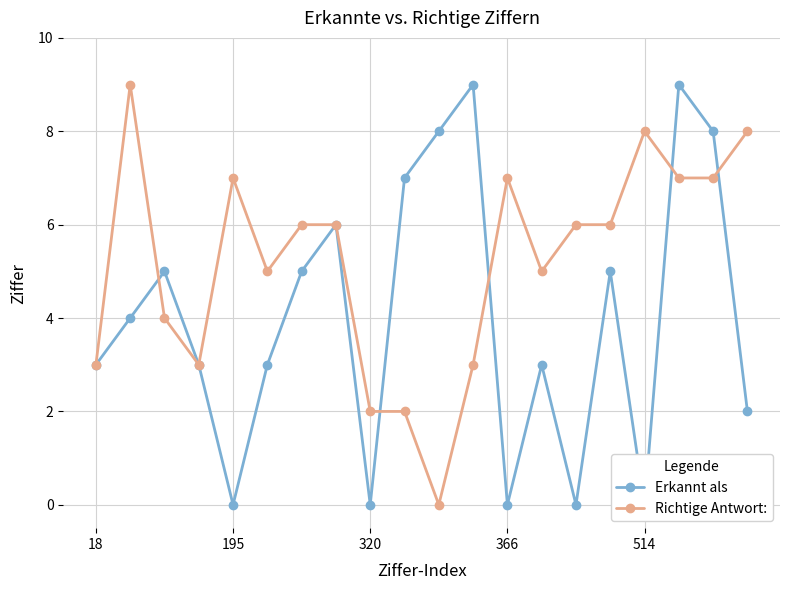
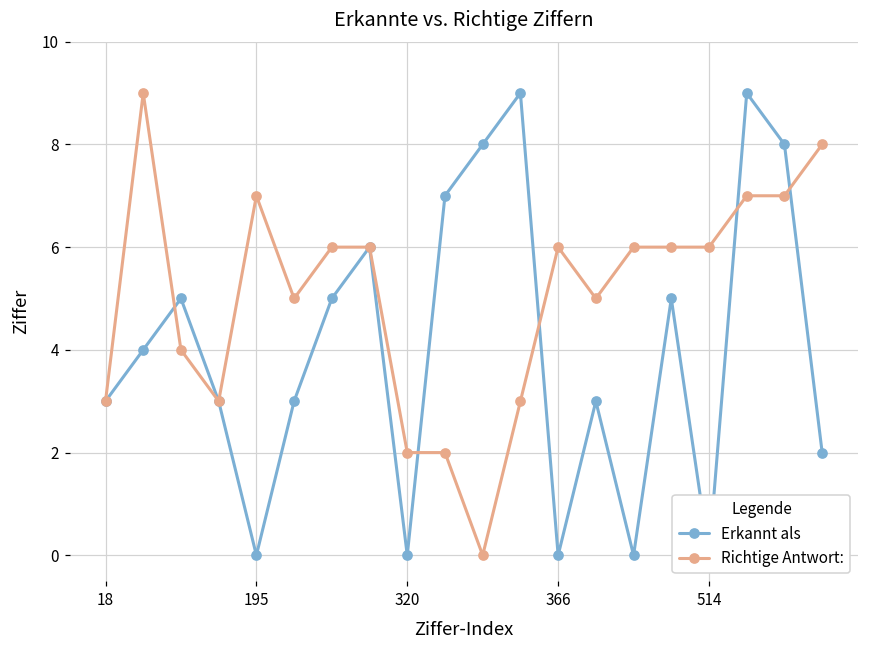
  {
    "Erkannt als": {
      "195": 0,
      "320": 0,
      "366": 0
    },
    "Richtige Antwort:": {
      "195": 7,
      "320": 2,
-     "366": 7,
-     "514": 8
+     "366": 6,
+     "514": 6
    }
  }
